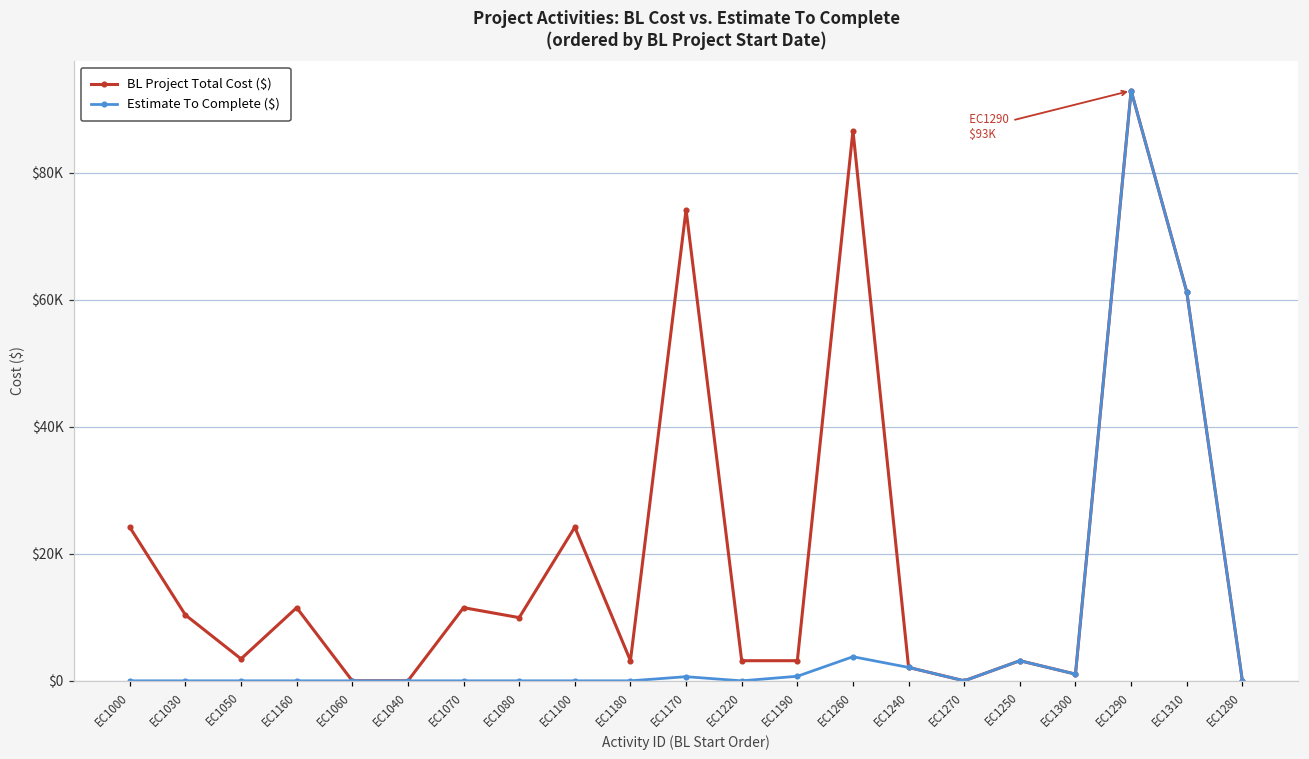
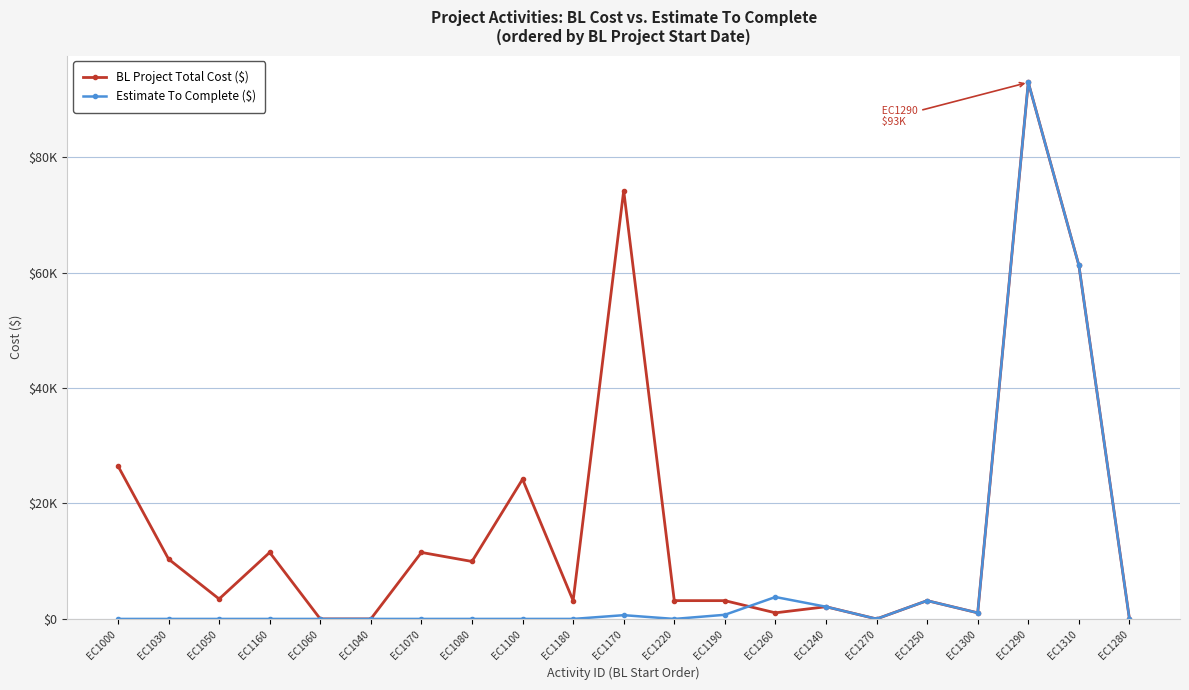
  {
    "BL Project Total Cost ($)": {
-     "EC1000": "$24000",
+     "EC1000": "$26000",
      "EC1030": "$10000",
      "EC1050": "$3000",
      "EC1160": "$12000",
      "EC1070": "$12000",
      "EC1080": "$10000",
      "EC1100": "$24000",
      "EC1180": "$3000",
      "EC1170": "$74000",
      "EC1220": "$3000",
      "EC1190": "$3000",
-     "EC1260": "$87000"
+     "EC1260": "$1000"
    },
    "Estimate To Complete ($)": {
      "EC1000": "$0",
      "EC1030": "$0",
      "EC1050": "$0",
      "EC1160": "$0",
      "EC1070": "$0",
      "EC1080": "$0",
      "EC1100": "$0",
      "EC1180": "$0",
      "EC1170": "$1000",
      "EC1220": "$0",
      "EC1190": "$1000",
      "EC1260": "$4000"
    }
  }
